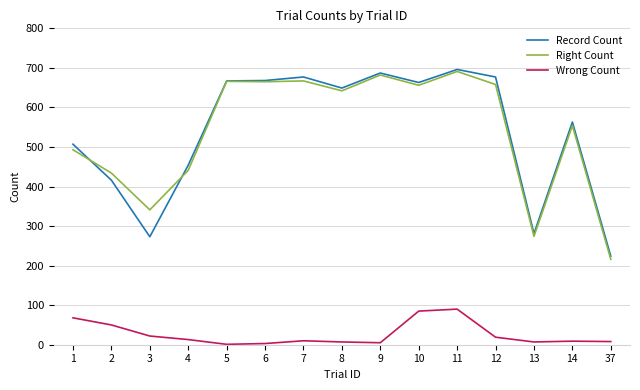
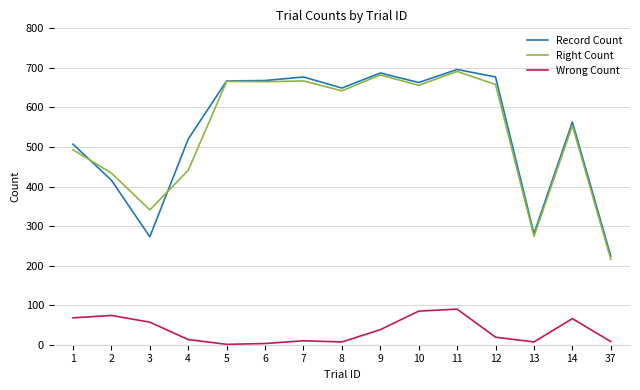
  {
    "Record Count": {
      "1": 510,
      "2": 420,
      "3": 270,
-     "4": 450,
+     "4": 520,
      "7": 680,
      "8": 650,
      "10": 660,
      "12": 680,
      "13": 280,
      "14": 560,
      "37": 220
    },
    "Right Count": {
      "1": 490,
      "2": 430,
      "3": 340,
      "4": 440,
      "7": 670,
      "8": 640,
      "10": 660,
      "12": 660,
      "13": 270,
      "14": 550,
      "37": 220
    },
    "Wrong Count": {
      "1": 70,
-     "2": 50,
-     "3": 20,
+     "2": 70,
+     "3": 60,
      "4": 10,
      "5": 0,
      "6": 0,
      "7": 10,
      "8": 10,
-     "9": 10,
+     "9": 40,
      "10": 90,
      "11": 90,
      "12": 20,
      "13": 10,
-     "14": 10,
+     "14": 70,
      "37": 10
    }
  }
